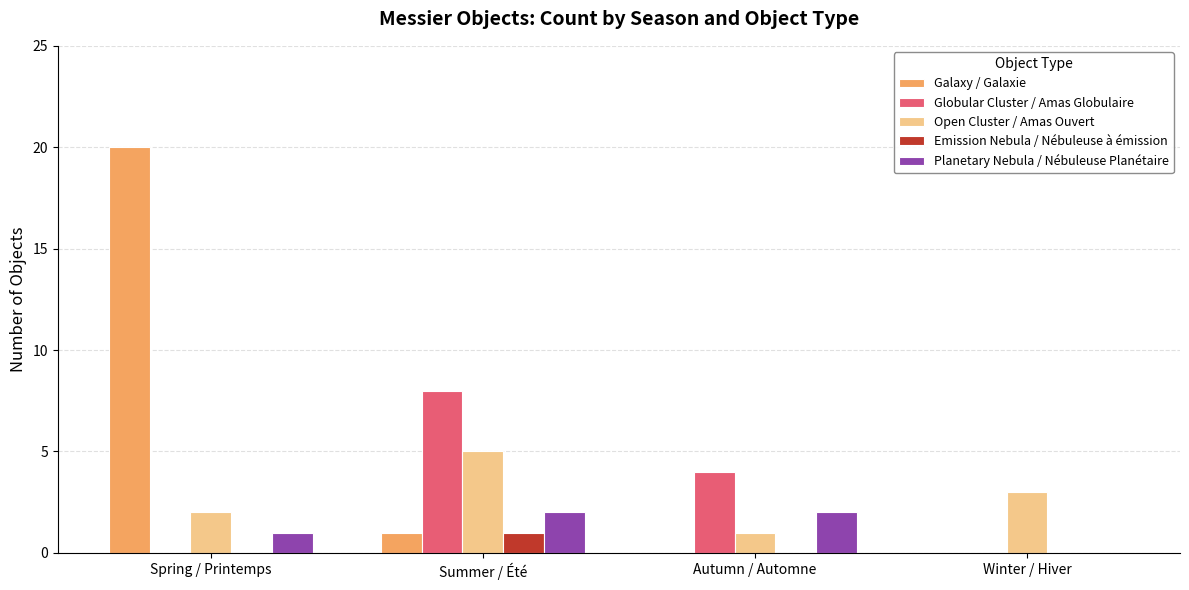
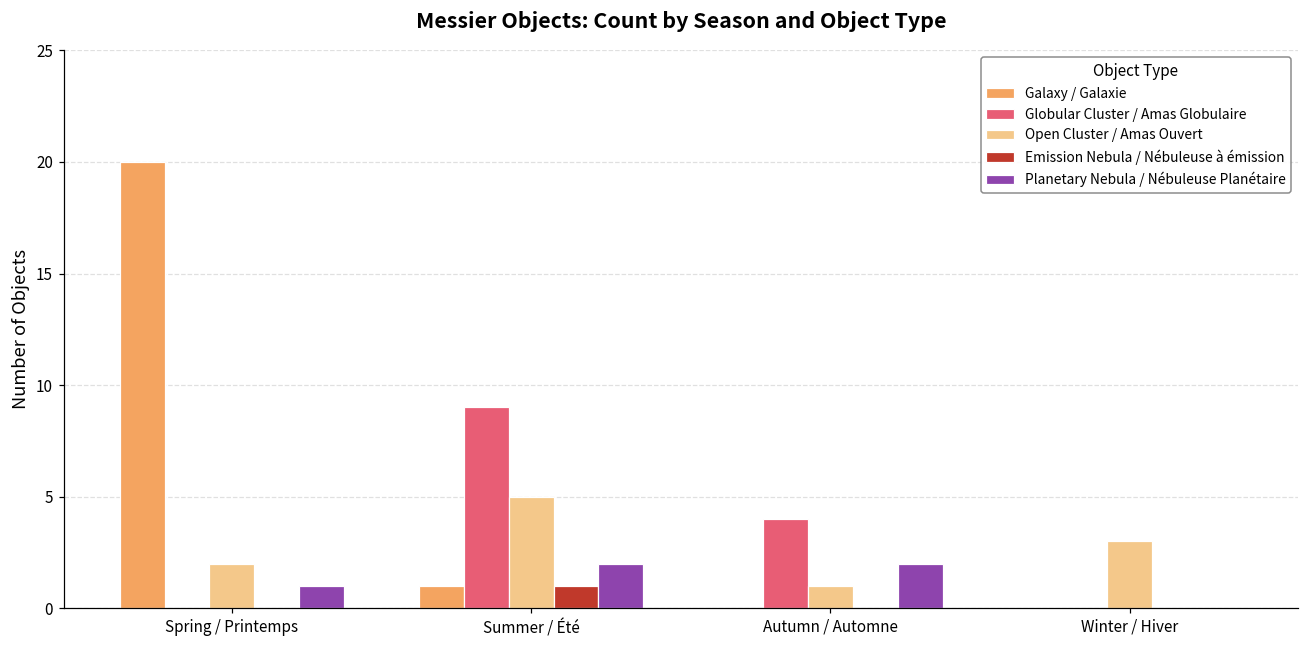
  {
    "Globular Cluster / Amas Globulaire": {
      "Spring / Printemps": 0,
-     "Summer / Été": 8,
+     "Summer / Été": 9,
      "Autumn / Automne": 4,
      "Winter / Hiver": 0
    },
    "Emission Nebula / Nébuleuse à émission": {
      "Spring / Printemps": 0,
      "Summer / Été": 1,
      "Autumn / Automne": 0,
      "Winter / Hiver": 0
    },
    "Planetary Nebula / Nébuleuse Planétaire": {
      "Spring / Printemps": 1,
      "Summer / Été": 2,
      "Autumn / Automne": 2,
      "Winter / Hiver": 0
    }
  }
